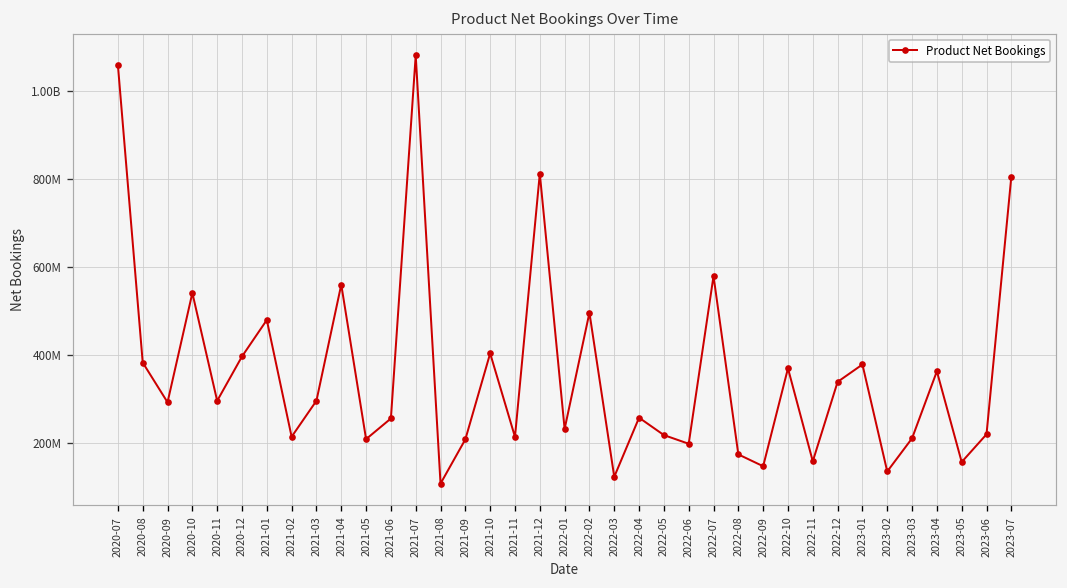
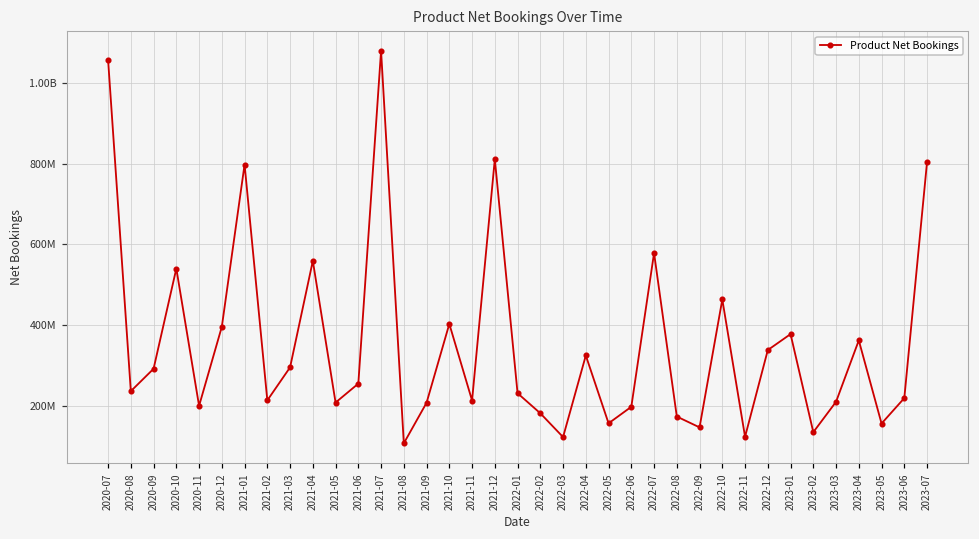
  {
    "2020-07": 1060000000,
-   "2020-08": 380000000,
+   "2020-08": 240000000,
    "2020-09": 290000000,
    "2020-10": 540000000,
-   "2020-11": 290000000,
+   "2020-11": 200000000,
    "2020-12": 400000000,
-   "2021-01": 480000000,
+   "2021-01": 800000000,
    "2021-02": 210000000,
    "2021-03": 300000000,
    "2021-04": 560000000,
    "2021-05": 210000000,
    "2021-06": 250000000,
    "2021-07": 1080000000,
    "2021-08": 110000000,
    "2021-09": 210000000,
    "2021-10": 400000000,
    "2021-11": 210000000,
    "2021-12": 810000000,
    "2022-01": 230000000,
-   "2022-02": 500000000,
+   "2022-02": 180000000,
    "2022-03": 120000000,
-   "2022-04": 260000000,
-   "2022-05": 220000000,
+   "2022-04": 320000000,
+   "2022-05": 160000000,
    "2022-06": 200000000,
    "2022-07": 580000000,
    "2022-08": 170000000,
    "2022-09": 150000000,
-   "2022-10": 370000000,
-   "2022-11": 160000000,
+   "2022-10": 460000000,
+   "2022-11": 120000000,
    "2022-12": 340000000,
    "2023-01": 380000000,
    "2023-02": 130000000,
    "2023-03": 210000000,
    "2023-04": 360000000,
    "2023-05": 160000000,
    "2023-06": 220000000,
    "2023-07": 800000000
  }
